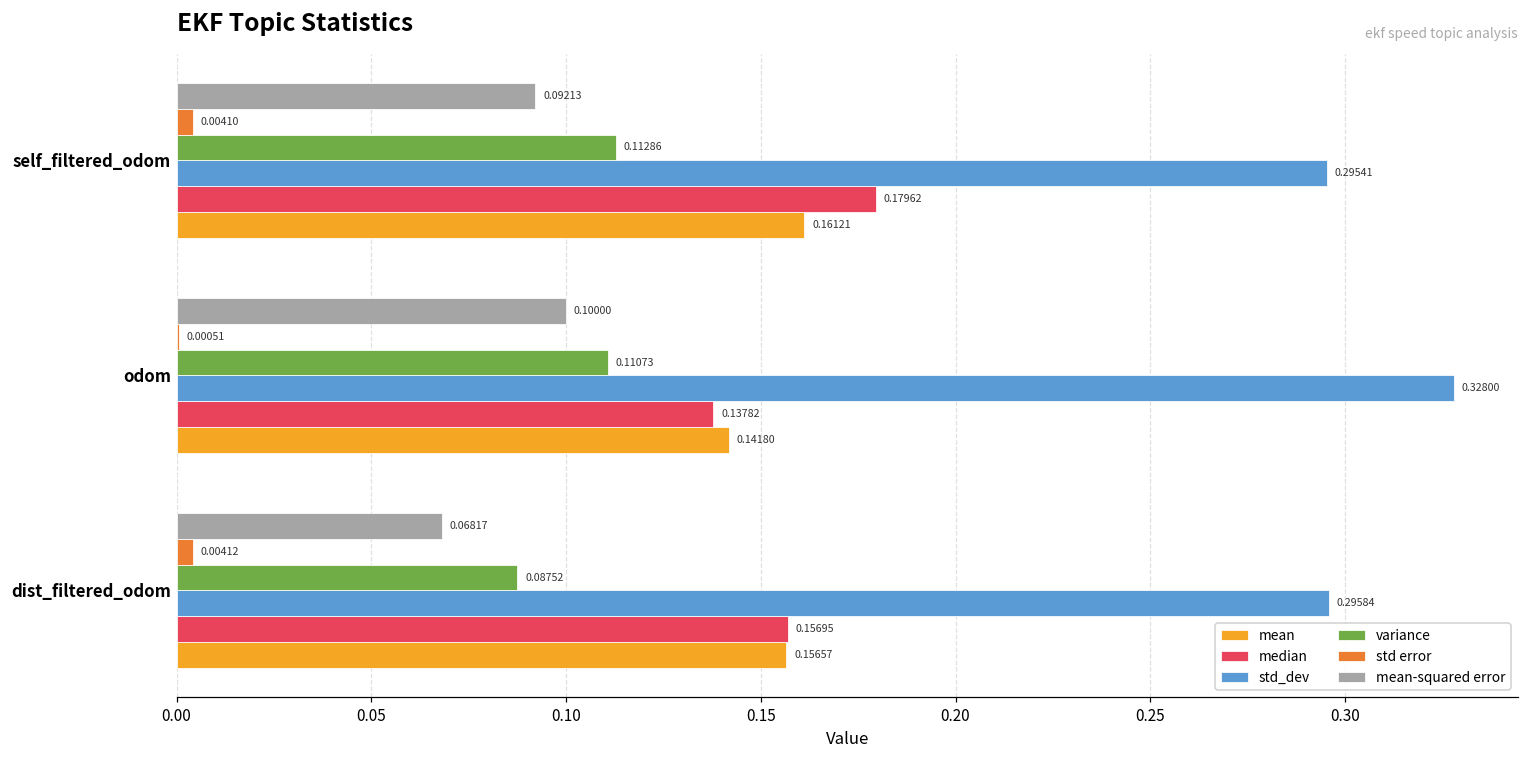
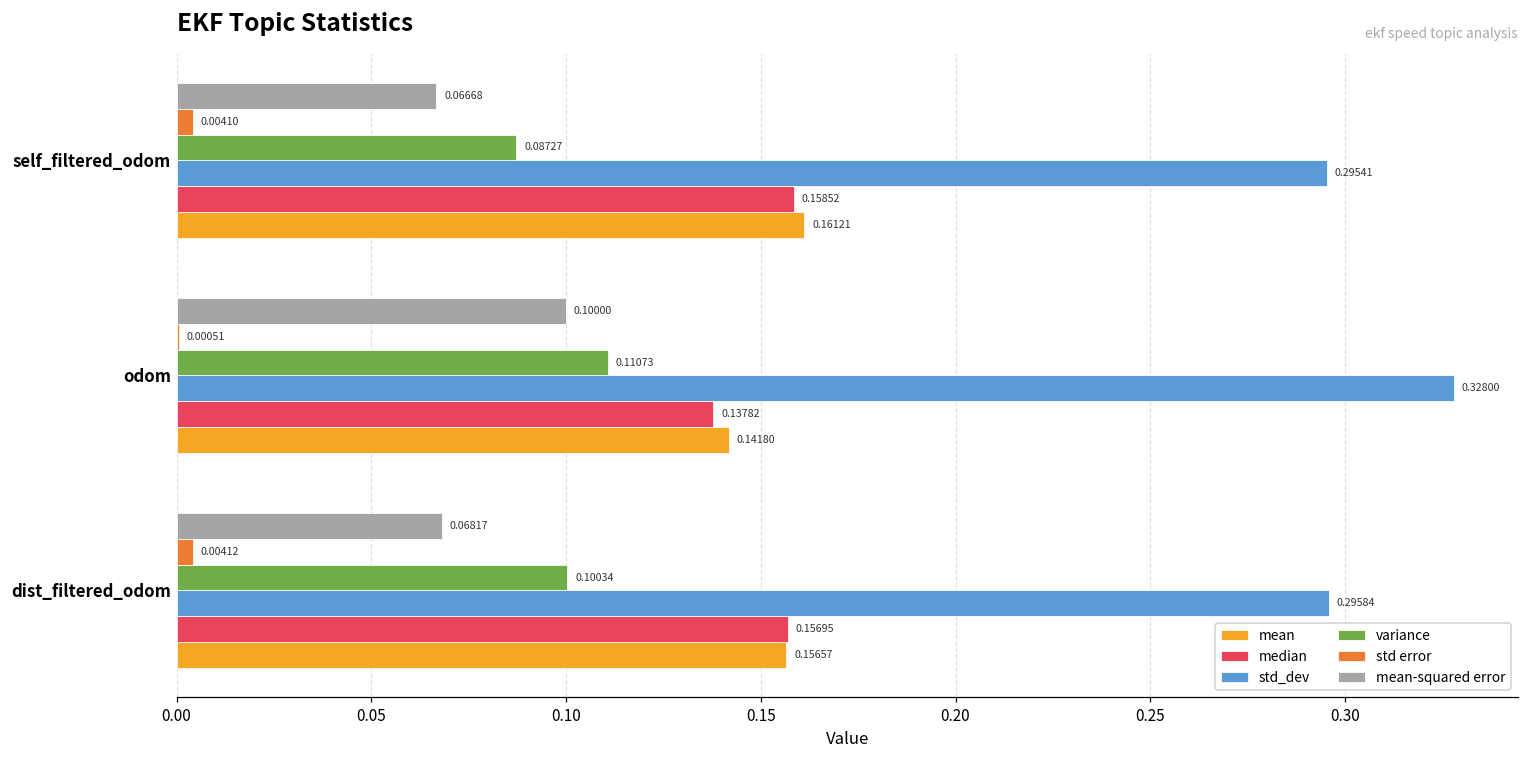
  {
    "median": {
-     "self_filtered_odom": 0.17962,
+     "self_filtered_odom": 0.15852,
      "odom": 0.13782,
      "dist_filtered_odom": 0.15695
    },
    "std_dev": {
      "self_filtered_odom": 0.29541,
      "odom": 0.32800,
      "dist_filtered_odom": 0.29584
    },
    "variance": {
-     "self_filtered_odom": 0.11286,
+     "self_filtered_odom": 0.08727,
      "odom": 0.11073,
-     "dist_filtered_odom": 0.08752
+     "dist_filtered_odom": 0.10034
    },
    "mean-squared error": {
-     "self_filtered_odom": 0.09213,
+     "self_filtered_odom": 0.06668,
      "odom": 0.10000,
      "dist_filtered_odom": 0.06817
    }
  }
